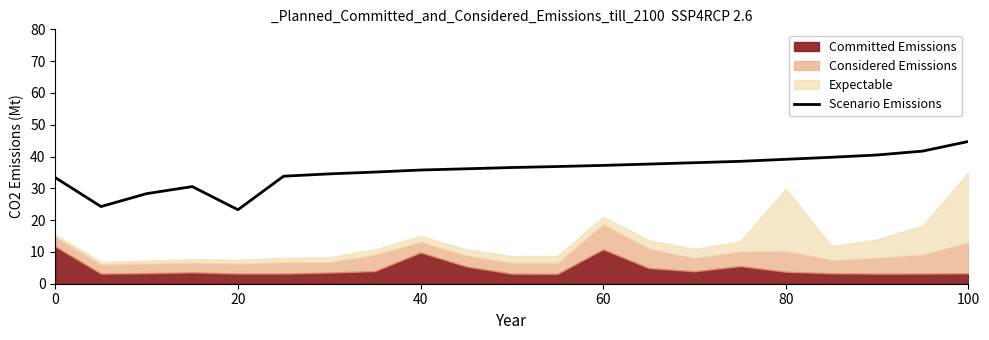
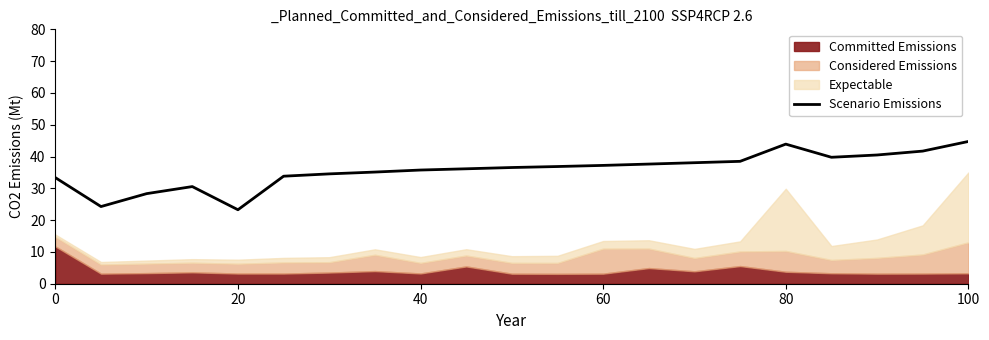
  {
    "Scenario Emissions": {
      "0": 33,
      "20": 23,
      "40": 36,
      "60": 37,
-     "80": 39,
+     "80": 44,
      "100": 45
    },
    "Committed Emissions": {
      "0": 12,
      "20": 3,
-     "40": 10,
-     "60": 11,
+     "40": 3,
+     "60": 3,
      "80": 4,
      "100": 3
    },
    "Considered Emissions": {
      "20": 3,
      "40": 3,
      "60": 8,
      "80": 7,
      "100": 10
    },
    "Expectable": {
      "20": 1,
      "40": 2,
      "60": 2,
      "80": 20,
      "100": 22
    }
  }
